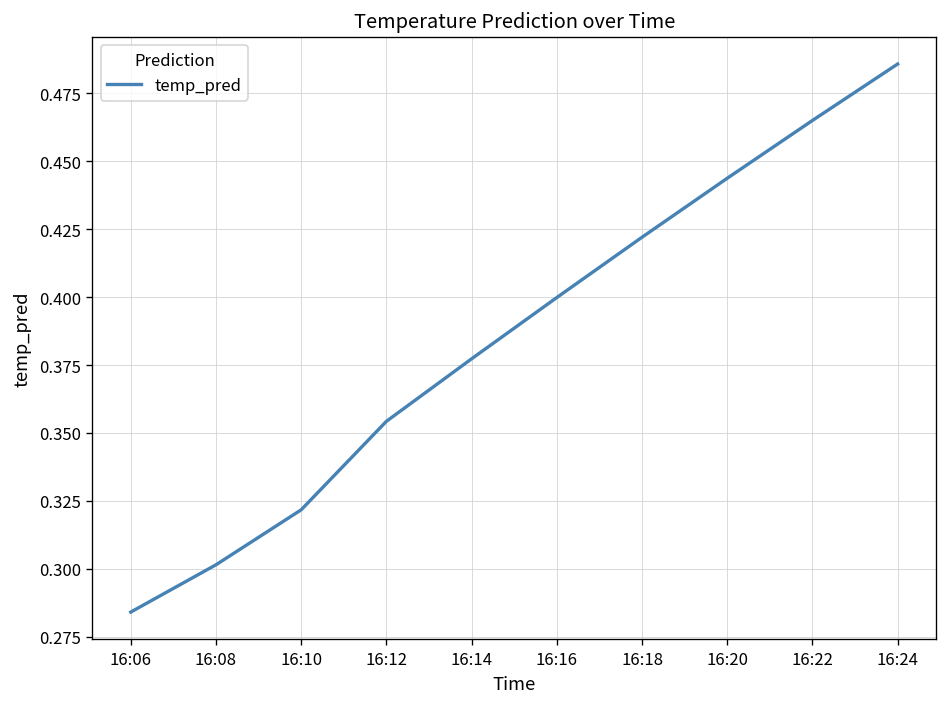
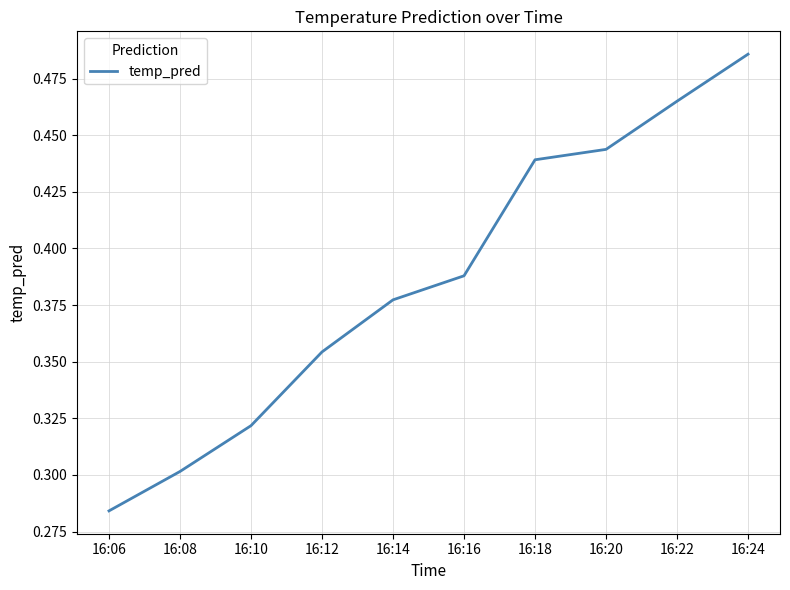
  {
    "16:06": 0.284,
    "16:08": 0.302,
    "16:10": 0.322,
    "16:12": 0.354,
    "16:14": 0.377,
-   "16:16": 0.400,
-   "16:18": 0.422,
+   "16:16": 0.388,
+   "16:18": 0.439,
    "16:20": 0.444,
    "16:22": 0.465,
    "16:24": 0.486
  }
